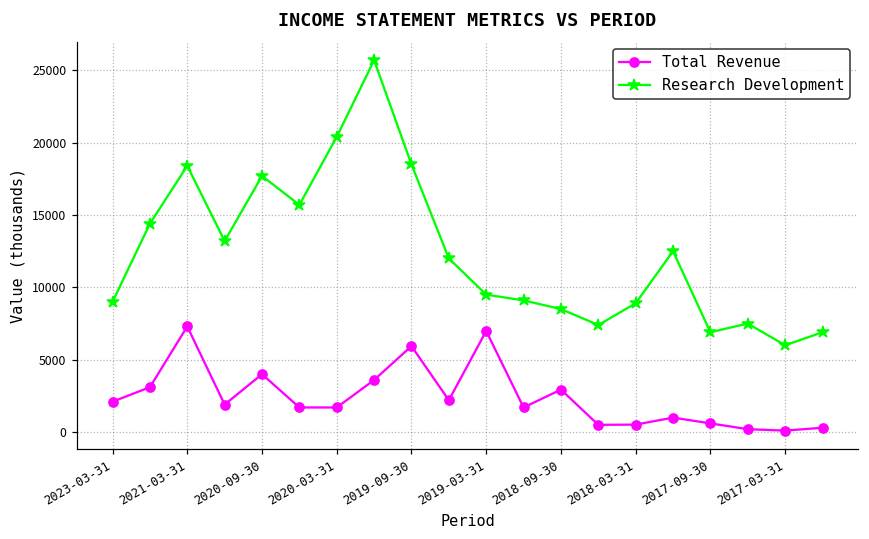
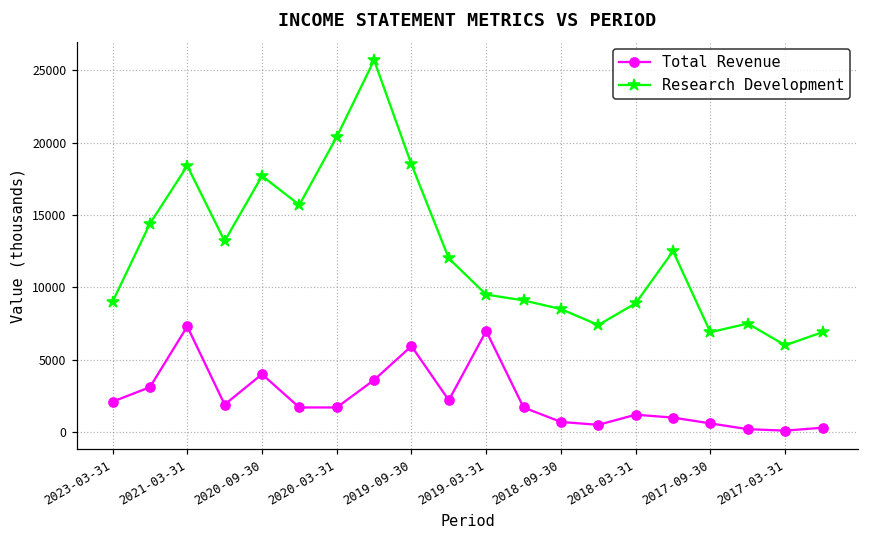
  {
    "Total Revenue": {
      "2023-03-31": 2100,
      "2021-03-31": 7300,
      "2020-09-30": 4000,
      "2020-03-31": 1700,
      "2019-09-30": 5900,
      "2019-03-31": 7000,
-     "2018-09-30": 2900,
-     "2018-03-31": 500,
+     "2018-09-30": 700,
+     "2018-03-31": 1200,
      "2017-09-30": 600,
      "2017-03-31": 100
    },
    "Research Development": {
      "2023-03-31": 9000,
      "2021-03-31": 18400,
      "2020-09-30": 17700,
      "2020-03-31": 20400,
      "2019-09-30": 18500,
      "2019-03-31": 9500,
      "2018-09-30": 8500,
      "2018-03-31": 8900,
      "2017-09-30": 6900,
      "2017-03-31": 6000
    }
  }
